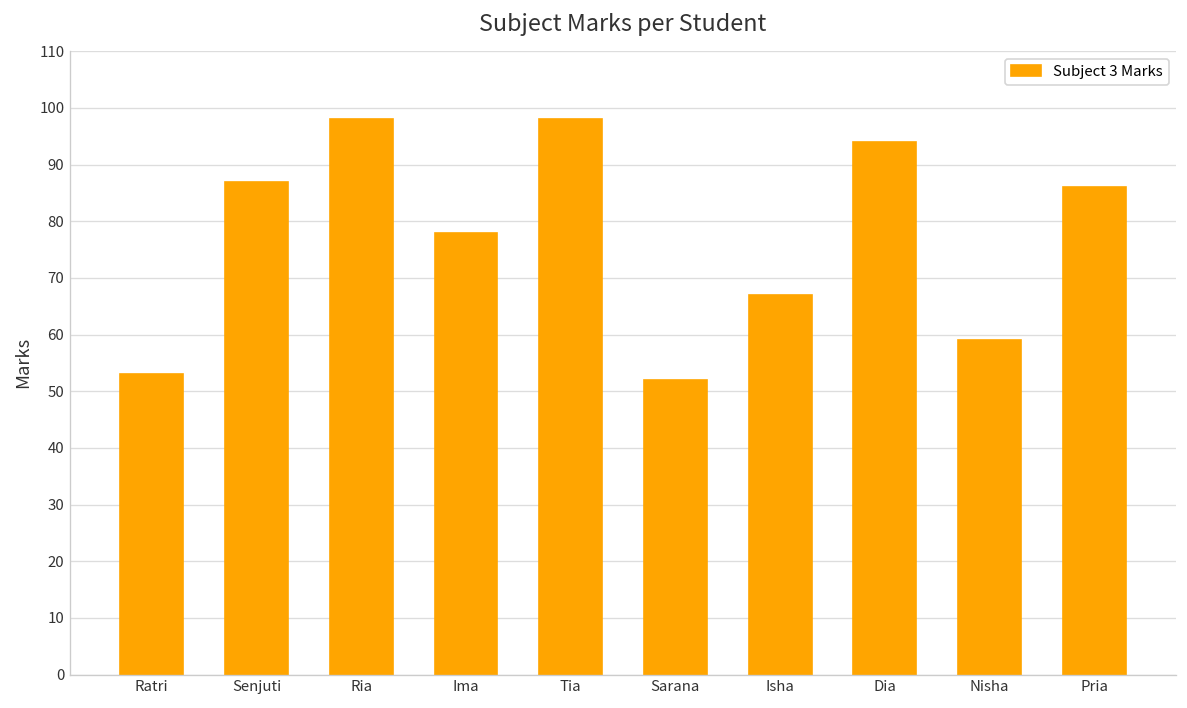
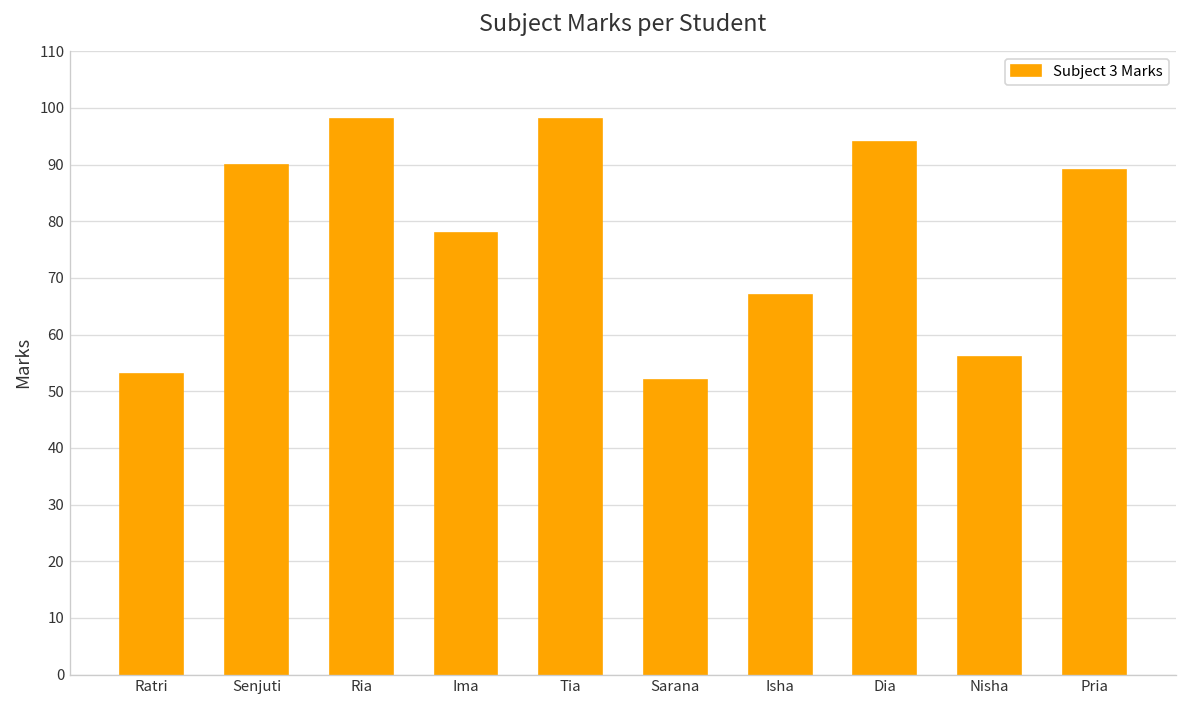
  {
    "Ratri": 53,
-   "Senjuti": 87,
+   "Senjuti": 90,
    "Ria": 98,
    "Ima": 78,
    "Tia": 98,
    "Sarana": 52,
    "Isha": 67,
    "Dia": 94,
-   "Nisha": 59,
-   "Pria": 86
+   "Nisha": 56,
+   "Pria": 89
  }
